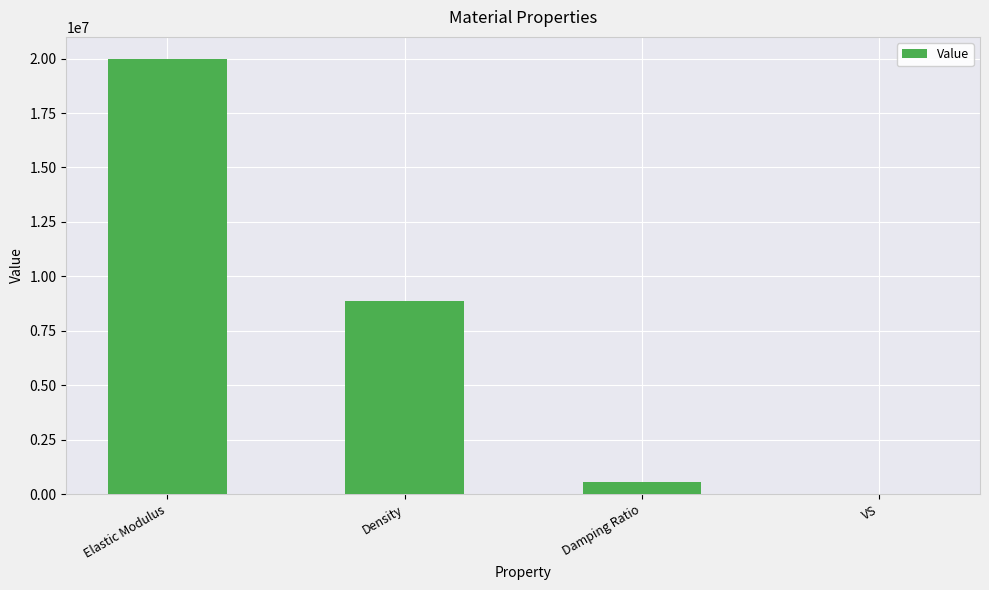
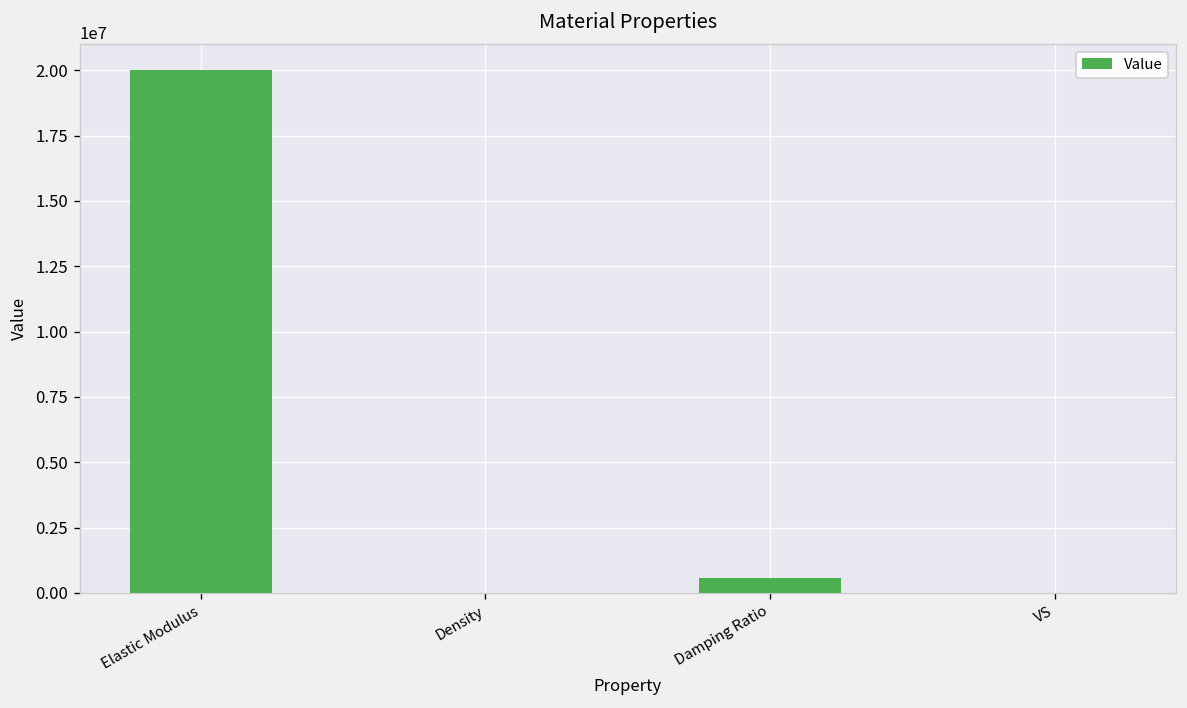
  {
    "Elastic Modulus": 20000000,
-   "Density": 8900000,
+   "Density": 0,
    "Damping Ratio": 600000
  }
